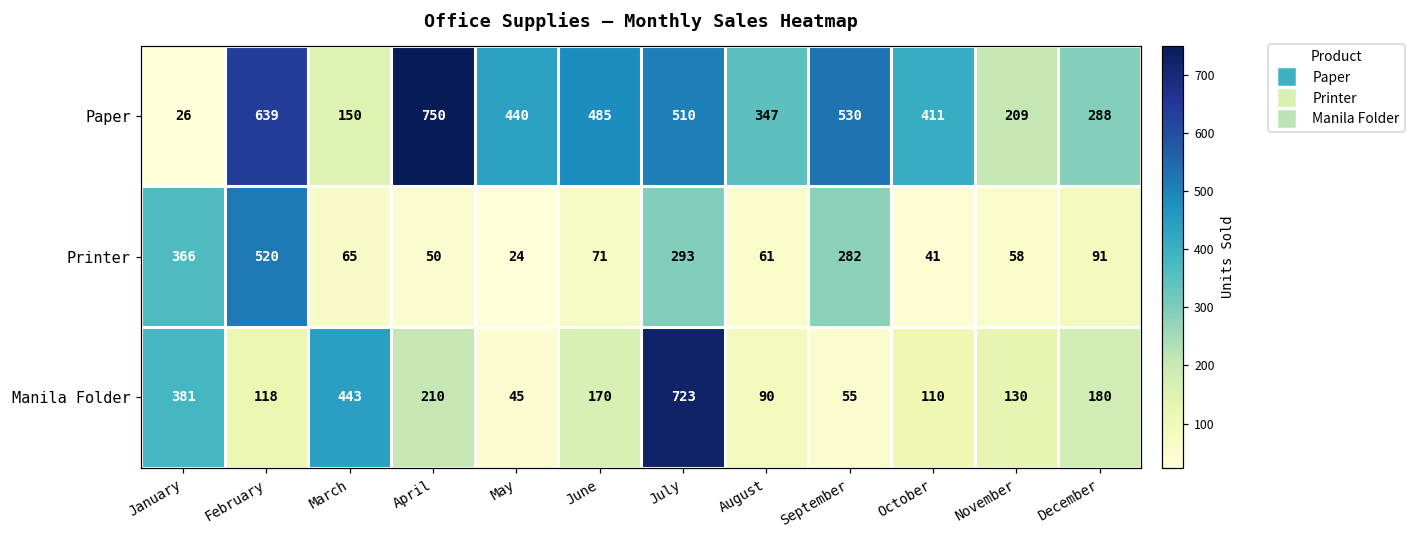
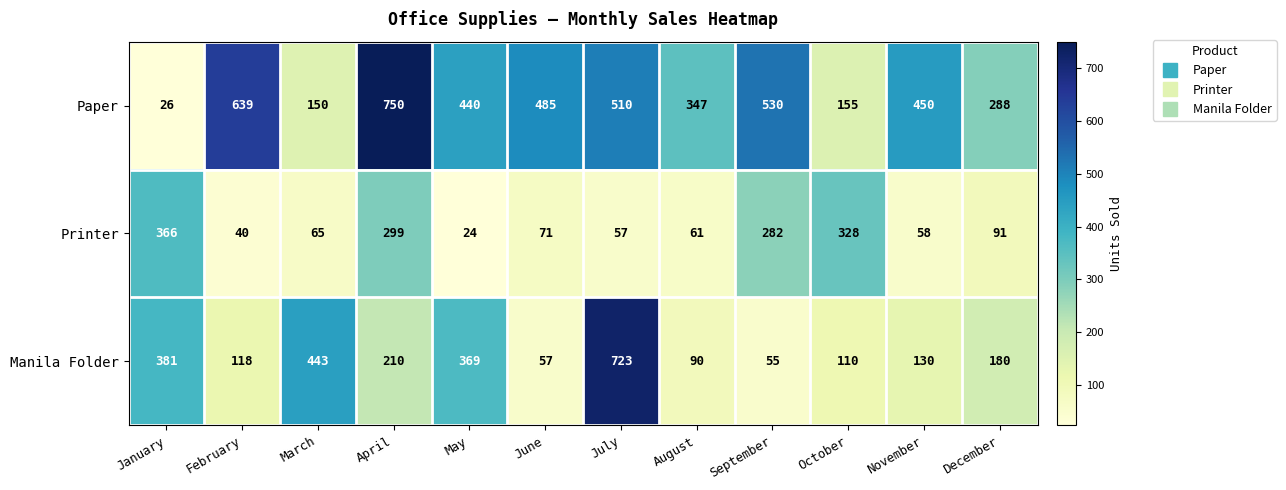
  {
    "Paper": {
      "January": 26,
      "February": 639,
      "March": 150,
      "April": 750,
      "May": 440,
      "June": 485,
      "July": 510,
      "August": 347,
      "September": 530,
-     "October": 411,
-     "November": 209,
+     "October": 155,
+     "November": 450,
      "December": 288
    },
    "Printer": {
      "January": 366,
-     "February": 520,
+     "February": 40,
      "March": 65,
-     "April": 50,
+     "April": 299,
      "May": 24,
      "June": 71,
-     "July": 293,
+     "July": 57,
      "August": 61,
      "September": 282,
-     "October": 41,
+     "October": 328,
      "November": 58,
      "December": 91
    },
    "Manila Folder": {
      "January": 381,
      "February": 118,
      "March": 443,
      "April": 210,
-     "May": 45,
-     "June": 170,
+     "May": 369,
+     "June": 57,
      "July": 723,
      "August": 90,
      "September": 55,
      "October": 110,
      "November": 130,
      "December": 180
    }
  }
